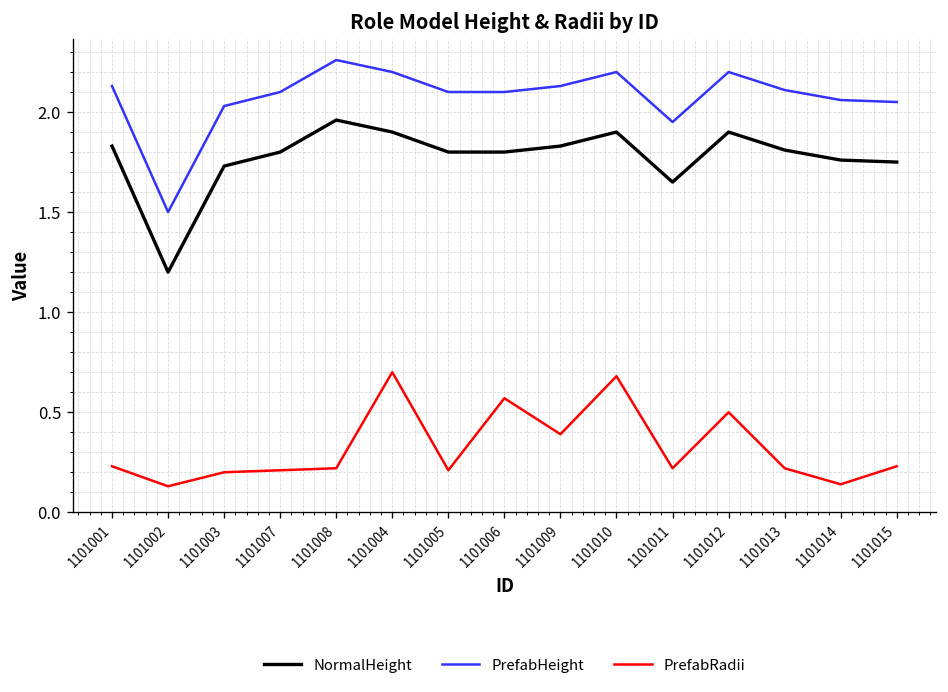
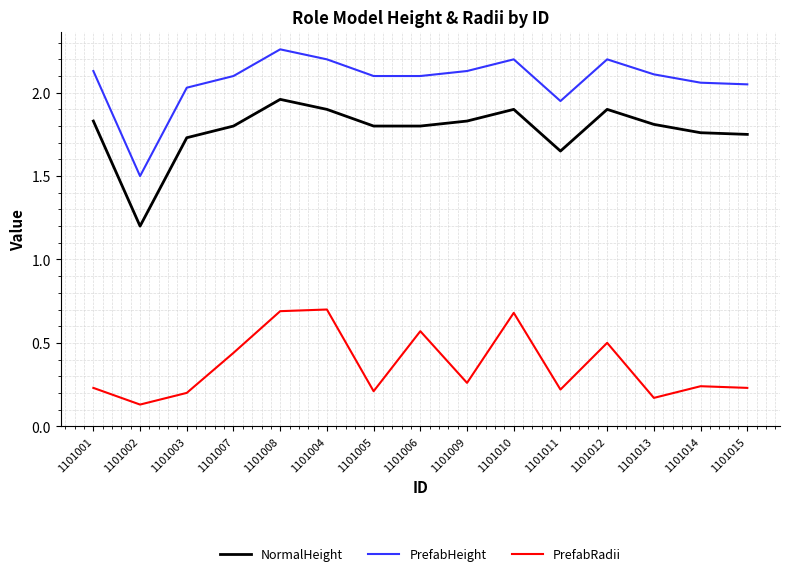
  {
    "NormalHeight": {
      "1101001": 1.83,
      "1101002": 1.20,
      "1101003": 1.73,
      "1101007": 1.80,
      "1101008": 1.96,
      "1101004": 1.90,
      "1101005": 1.80,
      "1101006": 1.80,
      "1101009": 1.83,
      "1101010": 1.90,
      "1101011": 1.65,
      "1101012": 1.90,
      "1101013": 1.81,
      "1101014": 1.76,
      "1101015": 1.75
    },
    "PrefabHeight": {
      "1101001": 2.13,
      "1101002": 1.50,
      "1101003": 2.03,
      "1101007": 2.10,
      "1101008": 2.26,
      "1101004": 2.20,
      "1101005": 2.10,
      "1101006": 2.10,
      "1101009": 2.13,
      "1101010": 2.20,
      "1101011": 1.95,
      "1101012": 2.20,
      "1101013": 2.11,
      "1101014": 2.06,
      "1101015": 2.05
    },
    "PrefabRadii": {
      "1101001": 0.23,
      "1101002": 0.13,
      "1101003": 0.20,
-     "1101007": 0.21,
-     "1101008": 0.22,
+     "1101007": 0.44,
+     "1101008": 0.69,
      "1101004": 0.70,
      "1101005": 0.21,
      "1101006": 0.57,
-     "1101009": 0.39,
+     "1101009": 0.26,
      "1101010": 0.68,
      "1101011": 0.22,
      "1101012": 0.50,
-     "1101013": 0.22,
-     "1101014": 0.14,
+     "1101013": 0.17,
+     "1101014": 0.24,
      "1101015": 0.23
    }
  }
